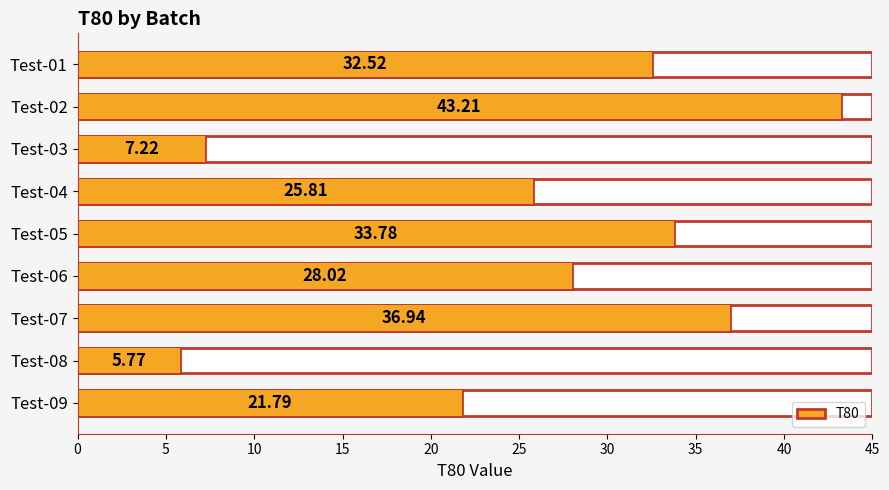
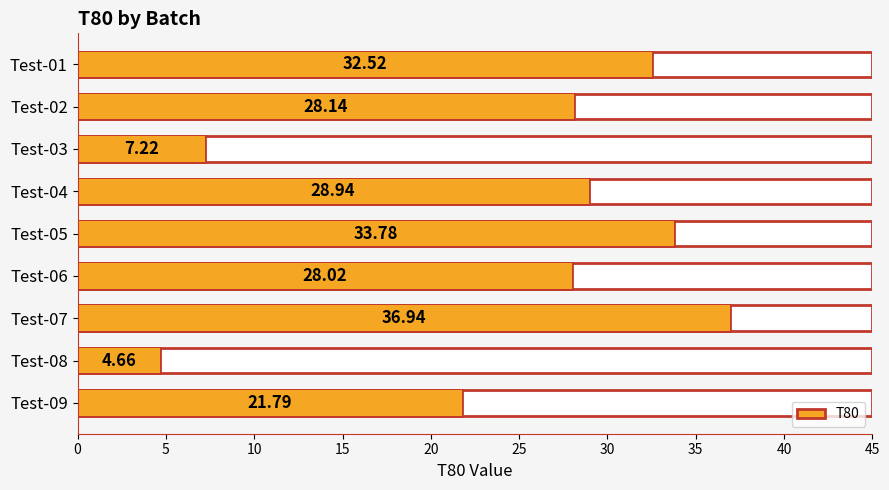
  {
    "T80": {
-     "Test-02": 43.21,
-     "Test-04": 25.81,
-     "Test-08": 5.77
+     "Test-02": 28.14,
+     "Test-04": 28.94,
+     "Test-08": 4.66
    }
  }
